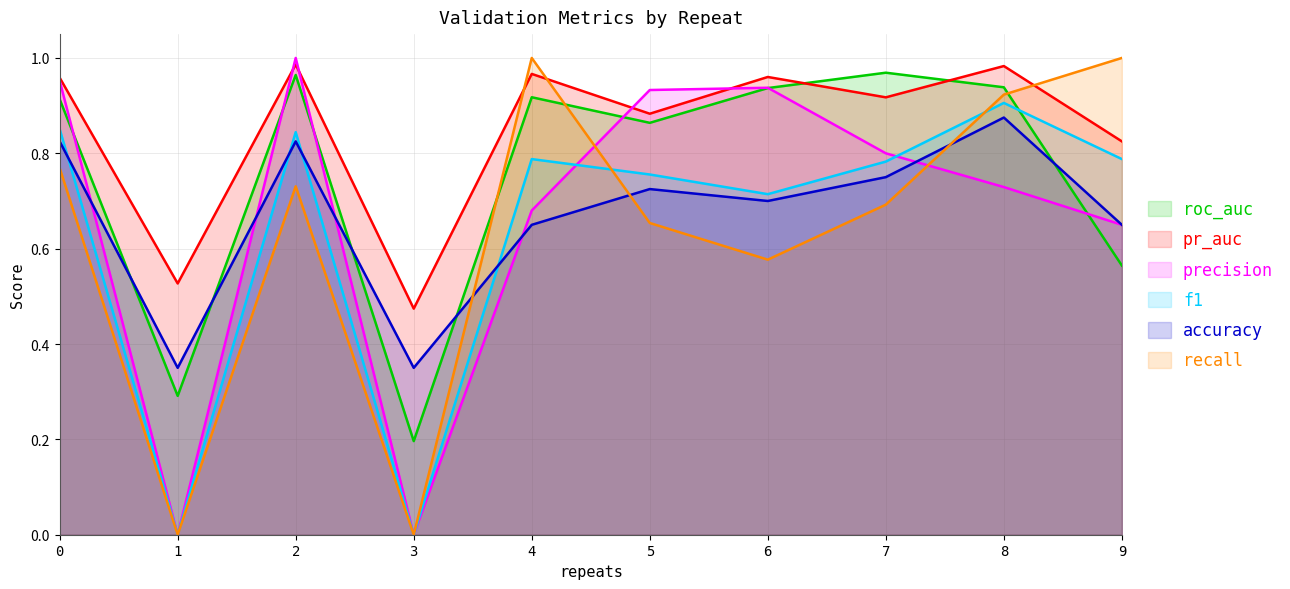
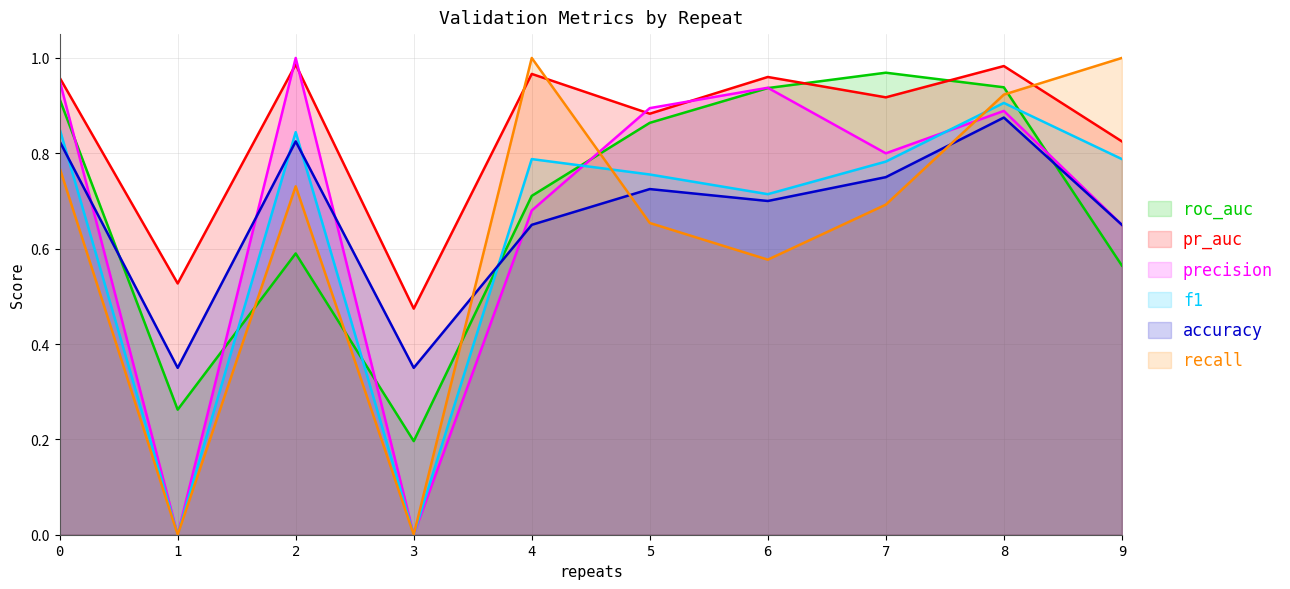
  {
    "roc_auc": {
      "0": 0.91,
-     "1": 0.29,
-     "2": 0.96,
+     "1": 0.26,
+     "2": 0.59,
      "3": 0.20,
-     "4": 0.92,
+     "4": 0.71,
      "5": 0.86,
      "7": 0.97,
      "8": 0.94,
      "9": 0.56
    },
    "precision": {
      "0": 0.95,
      "2": 1.00,
      "4": 0.68,
-     "5": 0.93,
+     "5": 0.89,
      "7": 0.80,
-     "8": 0.73
+     "8": 0.89
    }
  }
